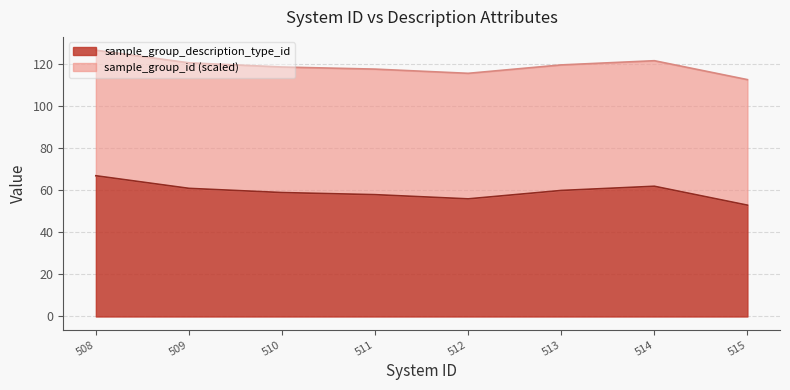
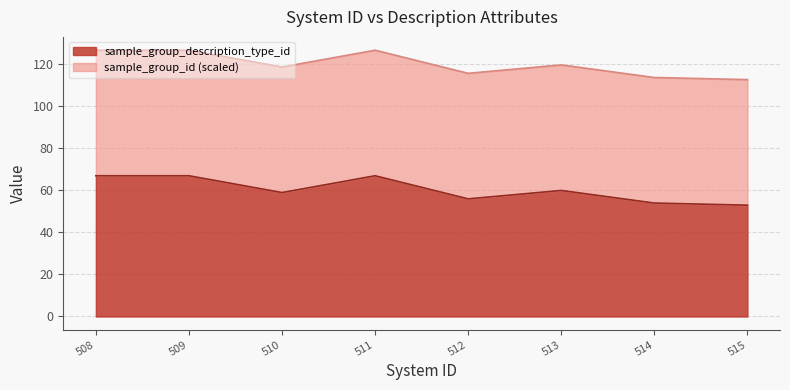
  {
    "sample_group_description_type_id": {
      "508": 67,
-     "509": 61,
+     "509": 67,
      "510": 59,
-     "511": 58,
+     "511": 67,
      "512": 56,
      "513": 60,
-     "514": 62,
+     "514": 54,
      "515": 53
    },
    "sample_group_id (scaled)": {
      "511": 60,
      "512": 60,
      "513": 60,
      "514": 60,
      "515": 60
    }
  }
